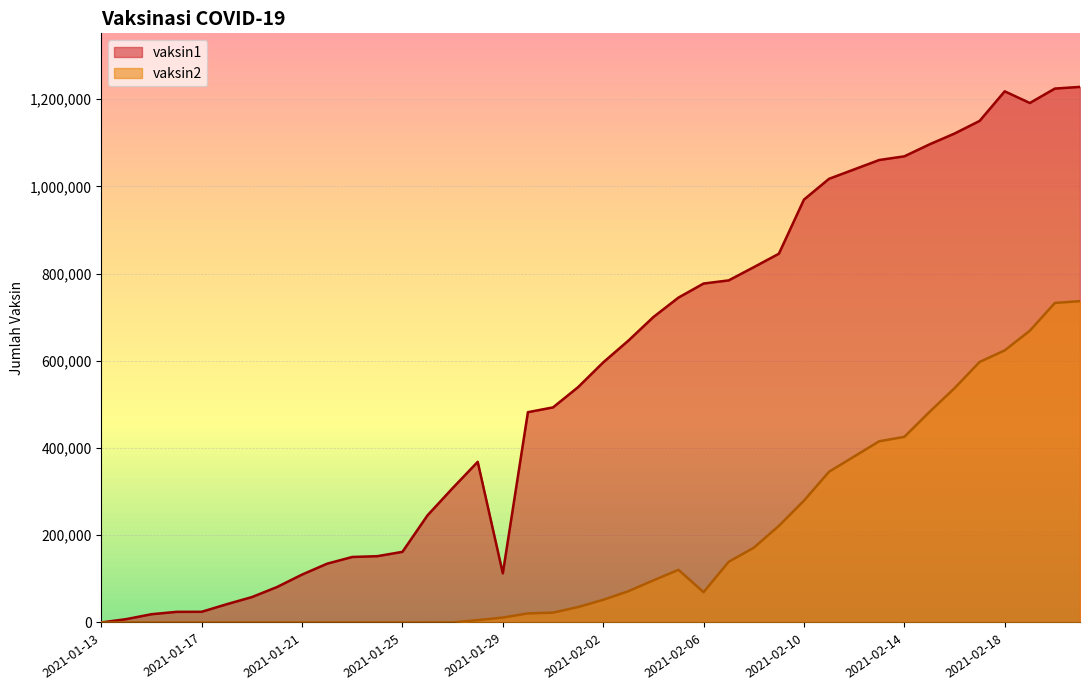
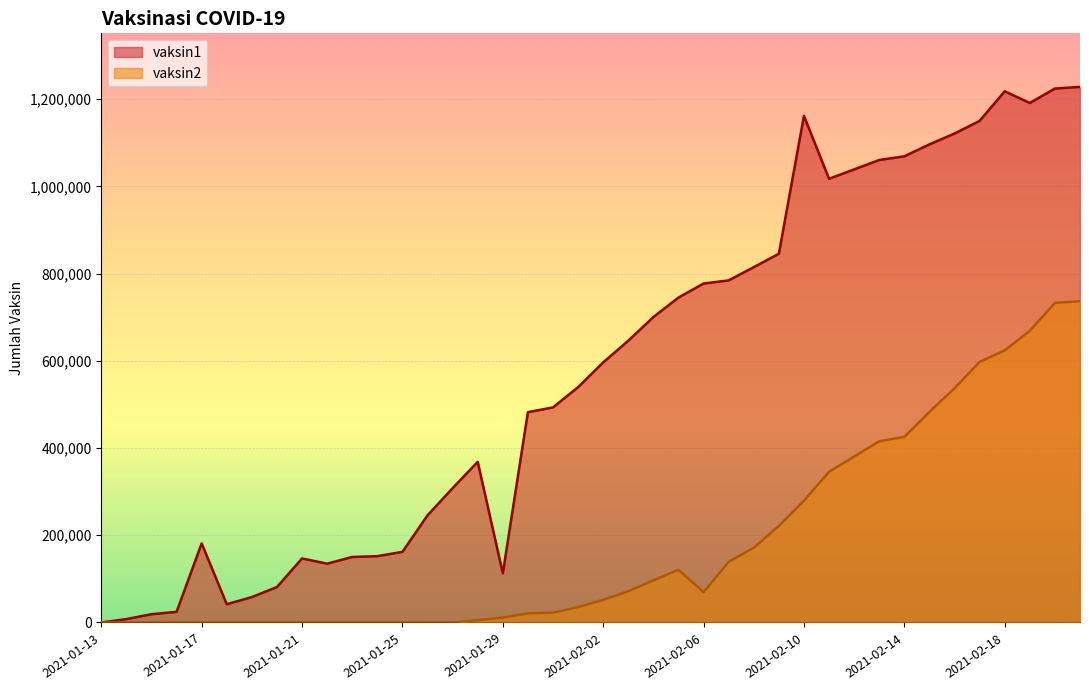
  {
    "vaksin1": {
-     "2021-01-17": "20,000",
-     "2021-01-21": "110,000",
+     "2021-01-17": "180,000",
+     "2021-01-21": "150,000",
      "2021-01-25": "160,000",
      "2021-01-29": "110,000",
      "2021-02-02": "600,000",
      "2021-02-06": "780,000",
-     "2021-02-10": "970,000",
+     "2021-02-10": "1,160,000",
      "2021-02-14": "1,070,000",
      "2021-02-18": "1,220,000"
    },
    "vaksin2": {
      "2021-01-17": "0",
      "2021-01-21": "0",
      "2021-01-25": "0",
      "2021-01-29": "10,000",
      "2021-02-02": "50,000",
      "2021-02-06": "70,000",
      "2021-02-10": "280,000",
      "2021-02-14": "430,000",
      "2021-02-18": "620,000"
    }
  }
